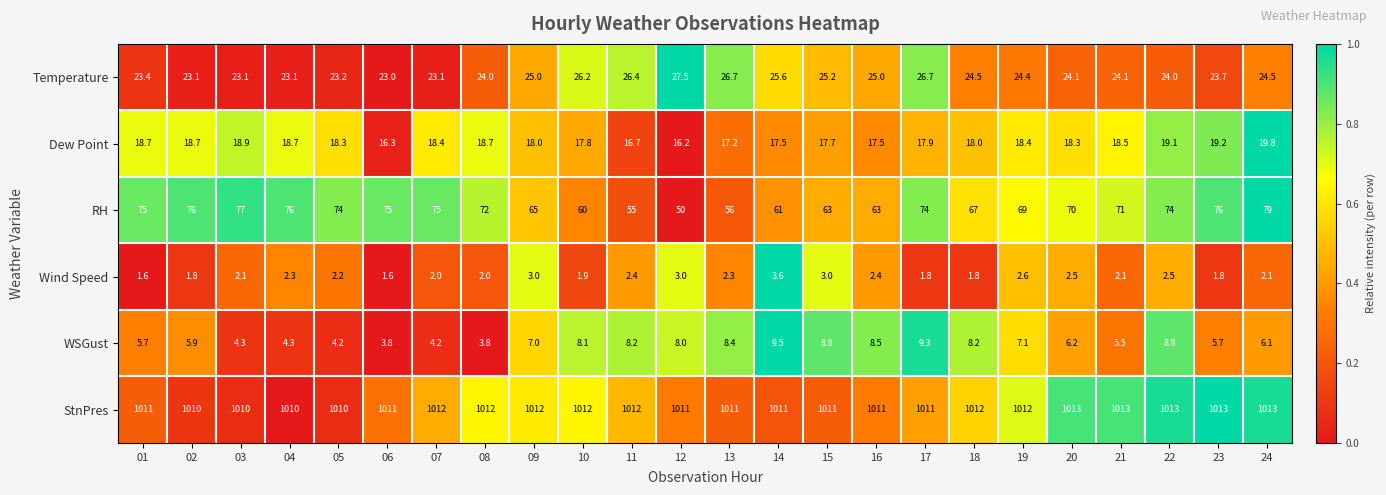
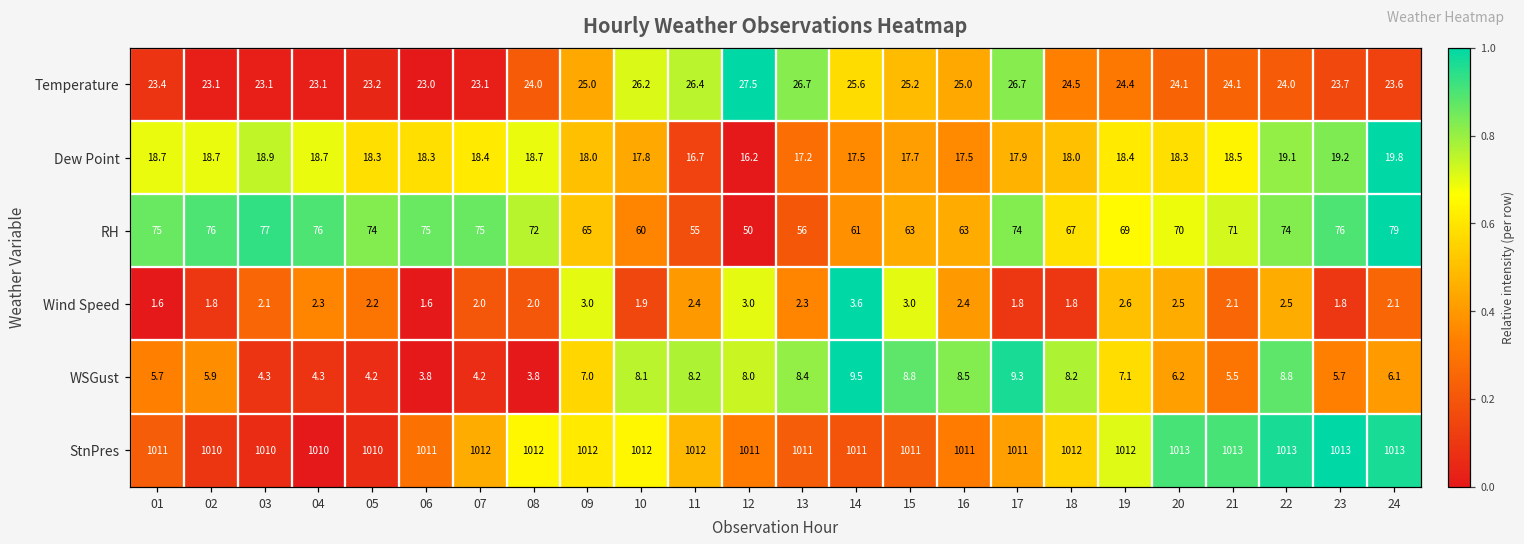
  {
    "Temperature": {
      "01": 23.4,
      "02": 23.1,
      "03": 23.1,
      "04": 23.1,
      "05": 23.2,
      "06": 23.0,
      "07": 23.1,
      "08": 24.0,
      "09": 25.0,
      "10": 26.2,
      "11": 26.4,
      "12": 27.5,
      "13": 26.7,
      "14": 25.6,
      "15": 25.2,
      "16": 25.0,
      "17": 26.7,
      "18": 24.5,
      "19": 24.4,
      "20": 24.1,
      "21": 24.1,
      "22": 24.0,
      "23": 23.7,
-     "24": 24.5
+     "24": 23.6
    },
    "Dew Point": {
      "01": 18.7,
      "02": 18.7,
      "03": 18.9,
      "04": 18.7,
      "05": 18.3,
-     "06": 16.3,
+     "06": 18.3,
      "07": 18.4,
      "08": 18.7,
      "09": 18.0,
      "10": 17.8,
      "11": 16.7,
      "12": 16.2,
      "13": 17.2,
      "14": 17.5,
      "15": 17.7,
      "16": 17.5,
      "17": 17.9,
      "18": 18.0,
      "19": 18.4,
      "20": 18.3,
      "21": 18.5,
      "22": 19.1,
      "23": 19.2,
      "24": 19.8
    },
    "RH": {
      "01": 75,
      "02": 76,
      "03": 77,
      "04": 76,
      "05": 74,
      "06": 75,
      "07": 75,
      "08": 72,
      "09": 65,
      "10": 60,
      "11": 55,
      "12": 50,
      "13": 56,
      "14": 61,
      "15": 63,
      "16": 63,
      "17": 74,
      "18": 67,
      "19": 69,
      "20": 70,
      "21": 71,
      "22": 74,
      "23": 76,
      "24": 79
    },
    "Wind Speed": {
      "01": 1.6,
      "02": 1.8,
      "03": 2.1,
      "04": 2.3,
      "05": 2.2,
      "06": 1.6,
      "07": 2.0,
      "08": 2.0,
      "09": 3.0,
      "10": 1.9,
      "11": 2.4,
      "12": 3.0,
      "13": 2.3,
      "14": 3.6,
      "15": 3.0,
      "16": 2.4,
      "17": 1.8,
      "18": 1.8,
      "19": 2.6,
      "20": 2.5,
      "21": 2.1,
      "22": 2.5,
      "23": 1.8,
      "24": 2.1
    },
    "WSGust": {
      "01": 5.7,
      "02": 5.9,
      "03": 4.3,
      "04": 4.3,
      "05": 4.2,
      "06": 3.8,
      "07": 4.2,
      "08": 3.8,
      "09": 7.0,
      "10": 8.1,
      "11": 8.2,
      "12": 8.0,
      "13": 8.4,
      "14": 9.5,
      "15": 8.8,
      "16": 8.5,
      "17": 9.3,
      "18": 8.2,
      "19": 7.1,
      "20": 6.2,
      "21": 5.5,
      "22": 8.8,
      "23": 5.7,
      "24": 6.1
    },
    "StnPres": {
      "01": 1011,
      "02": 1010,
      "03": 1010,
      "04": 1010,
      "05": 1010,
      "06": 1011,
      "07": 1012,
      "08": 1012,
      "09": 1012,
      "10": 1012,
      "11": 1012,
      "12": 1011,
      "13": 1011,
      "14": 1011,
      "15": 1011,
      "16": 1011,
      "17": 1011,
      "18": 1012,
      "19": 1012,
      "20": 1013,
      "21": 1013,
      "22": 1013,
      "23": 1013,
      "24": 1013
    }
  }
